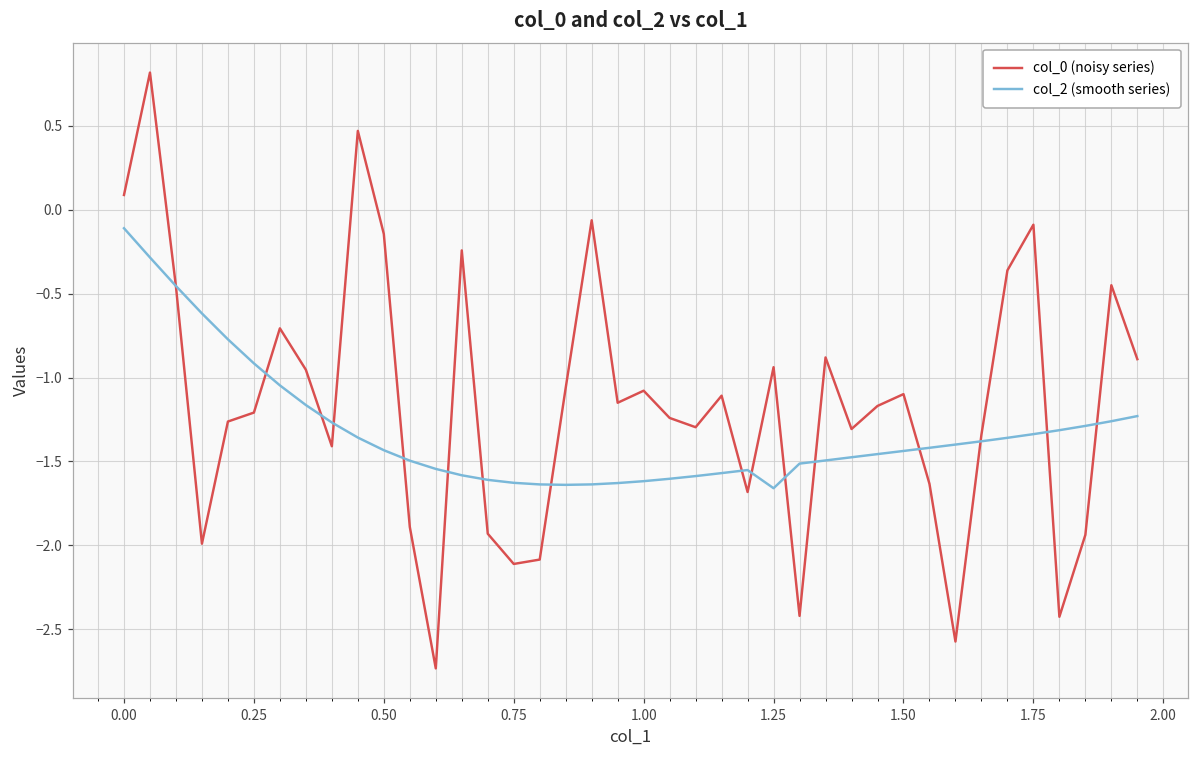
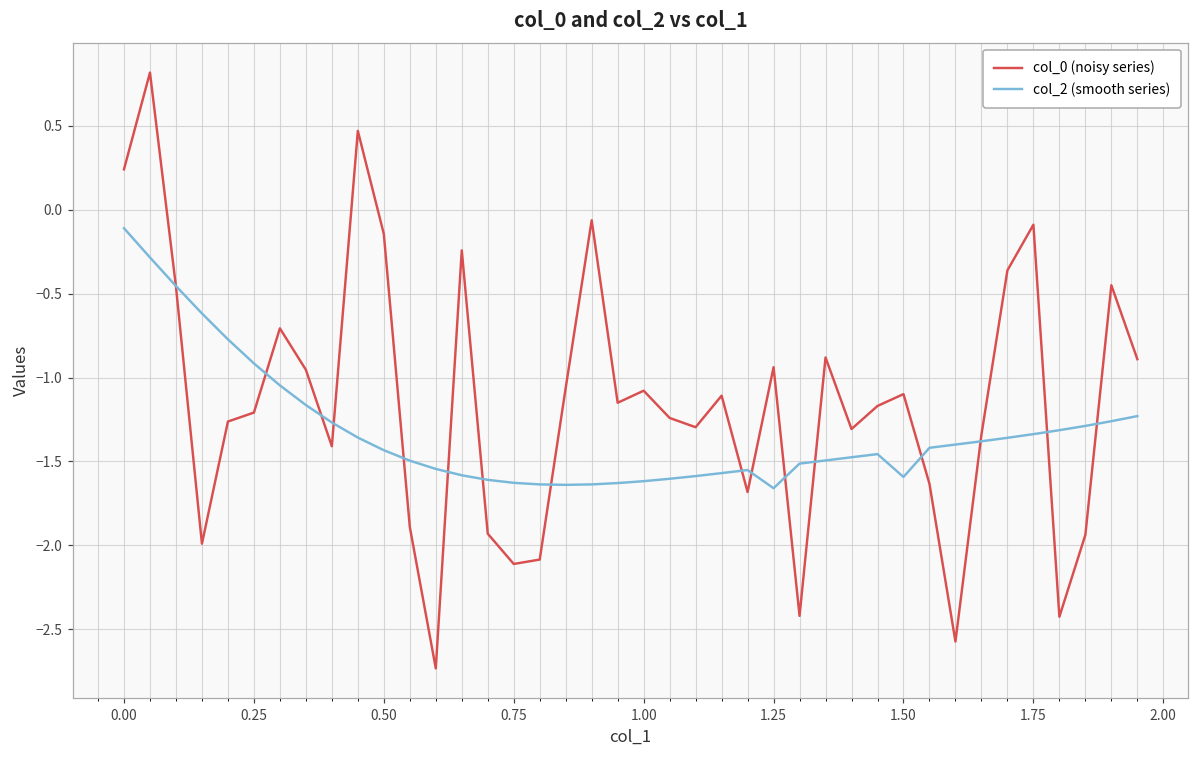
  {
    "col_0 (noisy series)": {
-     "0.00": 0.09,
+     "0.00": 0.24,
      "0.25": -1.21,
      "0.50": -0.14,
      "0.75": -2.11,
      "1.00": -1.08,
      "1.25": -0.94,
      "1.50": -1.10,
      "1.75": -0.09
    },
    "col_2 (smooth series)": {
      "0.00": -0.11,
      "0.25": -0.92,
      "0.50": -1.43,
      "0.75": -1.63,
      "1.00": -1.62,
      "1.25": -1.66,
-     "1.50": -1.44,
+     "1.50": -1.59,
      "1.75": -1.34
    }
  }
